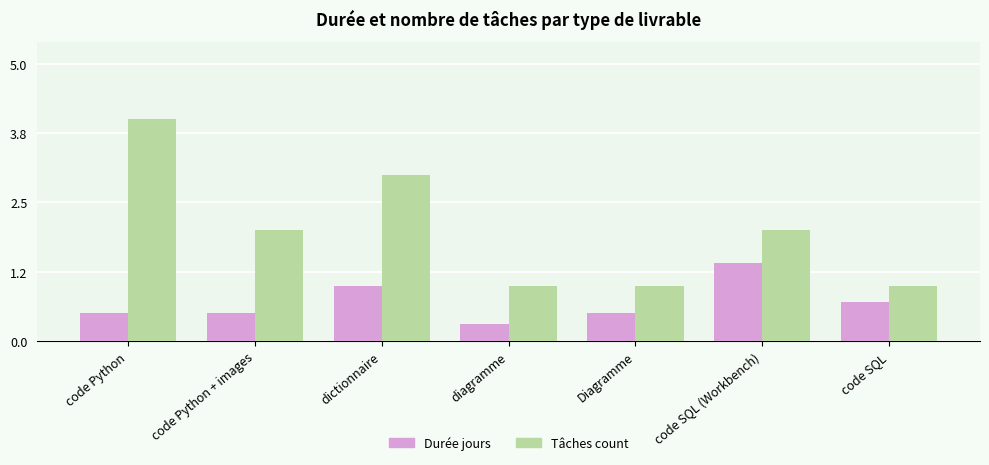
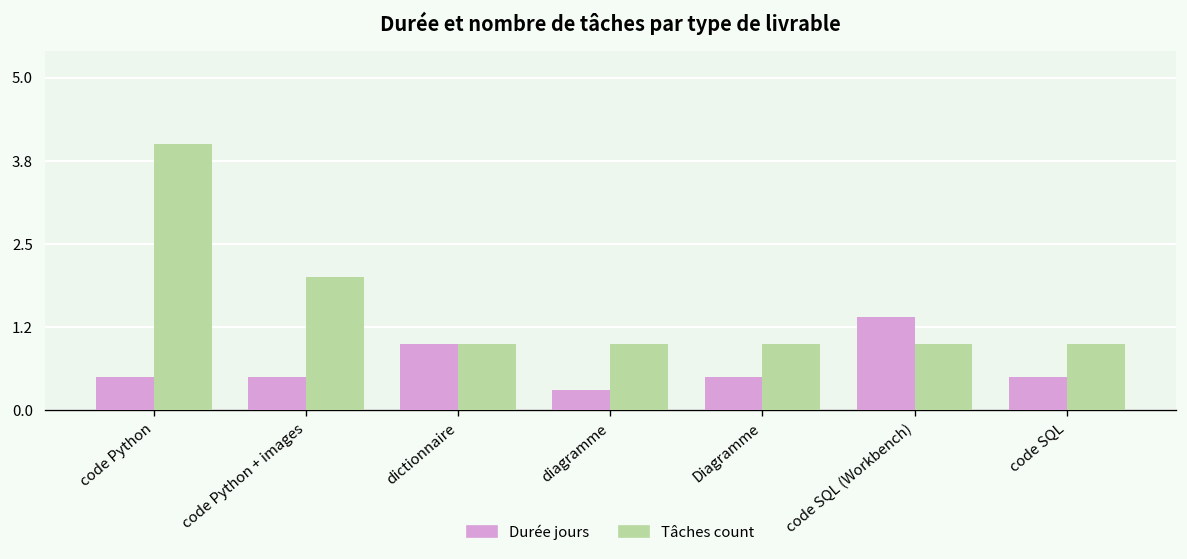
  {
    "Durée jours": {
      "code Python": 0.5,
      "code Python + images": 0.5,
      "dictionnaire": 1.0,
      "diagramme": 0.3,
      "Diagramme": 0.5,
      "code SQL (Workbench)": 1.4,
-     "code SQL": 0.7
+     "code SQL": 0.5
    },
    "Tâches count": {
      "code Python": 4,
      "code Python + images": 2,
-     "dictionnaire": 3,
+     "dictionnaire": 1,
      "diagramme": 1,
      "Diagramme": 1,
-     "code SQL (Workbench)": 2,
+     "code SQL (Workbench)": 1,
      "code SQL": 1
    }
  }
